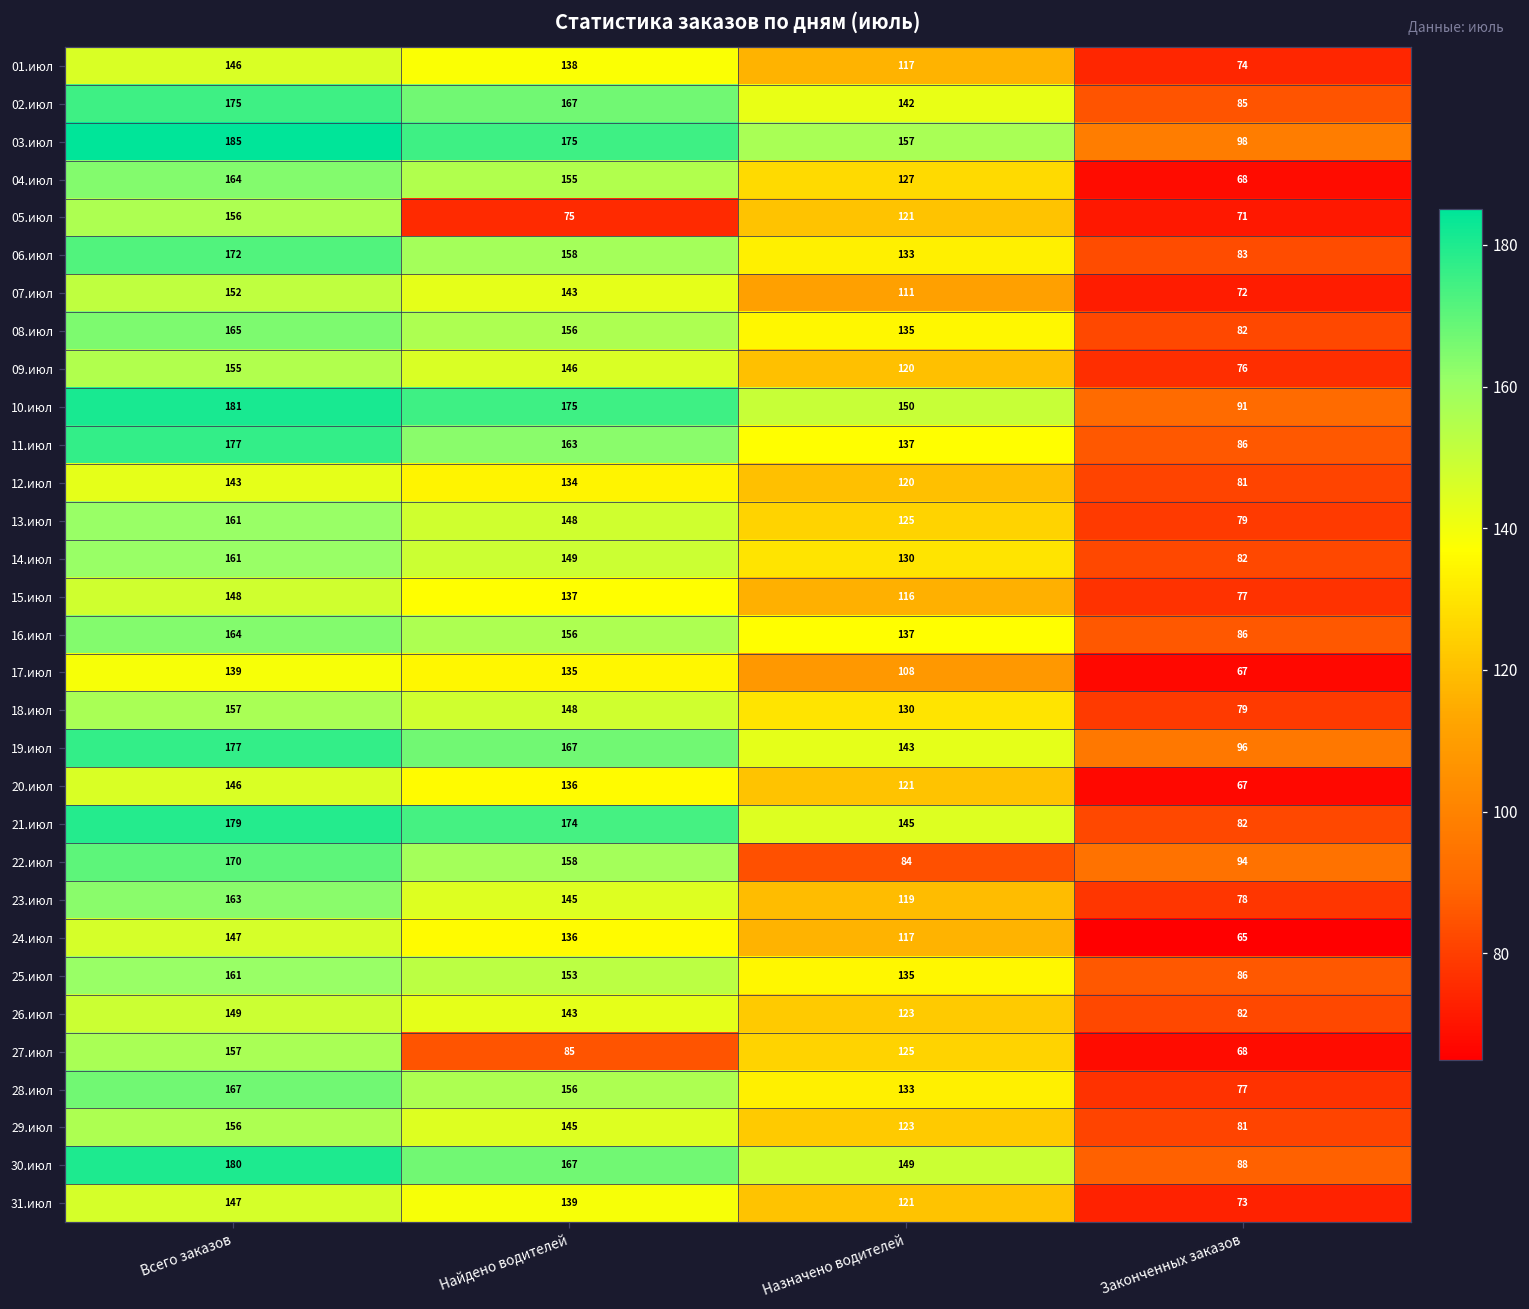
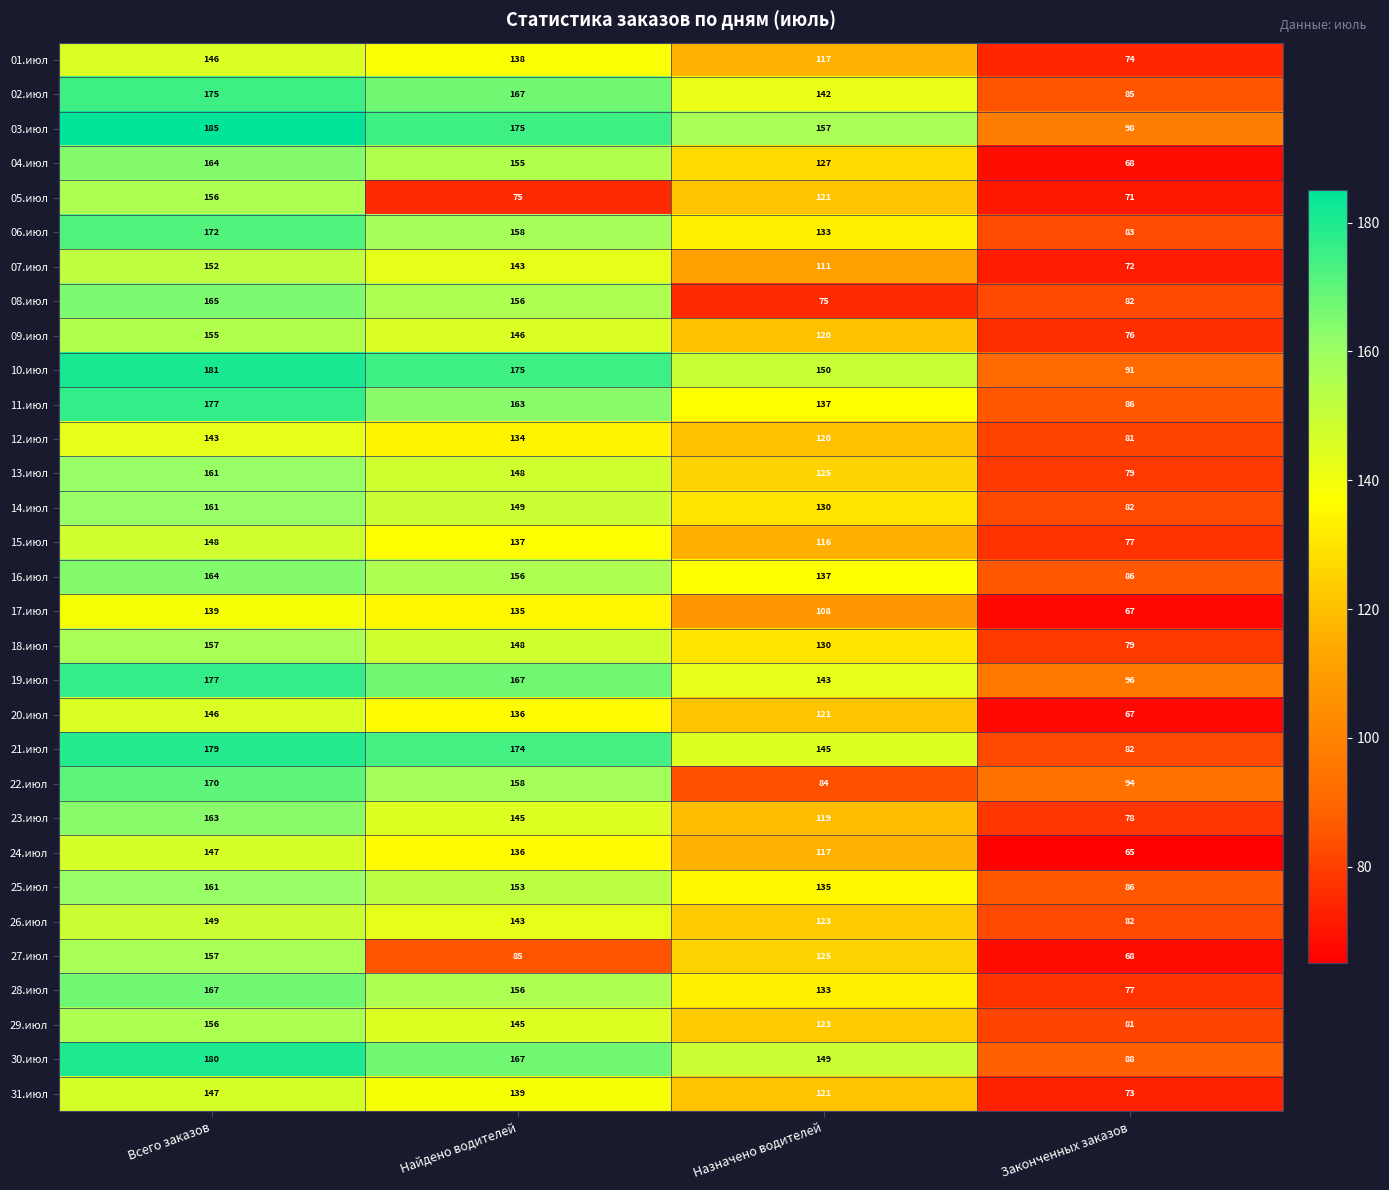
  {
    "01.июл": {
      "Всего заказов": 146,
      "Найдено водителей": 138,
      "Назначено водителей": 117,
      "Законченных заказов": 74
    },
    "02.июл": {
      "Всего заказов": 175,
      "Найдено водителей": 167,
      "Назначено водителей": 142,
      "Законченных заказов": 85
    },
    "03.июл": {
      "Всего заказов": 185,
      "Найдено водителей": 175,
      "Назначено водителей": 157,
      "Законченных заказов": 98
    },
    "04.июл": {
      "Всего заказов": 164,
      "Найдено водителей": 155,
      "Назначено водителей": 127,
      "Законченных заказов": 68
    },
    "05.июл": {
      "Всего заказов": 156,
      "Найдено водителей": 75,
      "Назначено водителей": 121,
      "Законченных заказов": 71
    },
    "06.июл": {
      "Всего заказов": 172,
      "Найдено водителей": 158,
      "Назначено водителей": 133,
      "Законченных заказов": 83
    },
    "07.июл": {
      "Всего заказов": 152,
      "Найдено водителей": 143,
      "Назначено водителей": 111,
      "Законченных заказов": 72
    },
    "08.июл": {
      "Всего заказов": 165,
      "Найдено водителей": 156,
-     "Назначено водителей": 135,
+     "Назначено водителей": 75,
      "Законченных заказов": 82
    },
    "09.июл": {
      "Всего заказов": 155,
      "Найдено водителей": 146,
      "Назначено водителей": 120,
      "Законченных заказов": 76
    },
    "10.июл": {
      "Всего заказов": 181,
      "Найдено водителей": 175,
      "Назначено водителей": 150,
      "Законченных заказов": 91
    },
    "11.июл": {
      "Всего заказов": 177,
      "Найдено водителей": 163,
      "Назначено водителей": 137,
      "Законченных заказов": 86
    },
    "12.июл": {
      "Всего заказов": 143,
      "Найдено водителей": 134,
      "Назначено водителей": 120,
      "Законченных заказов": 81
    },
    "13.июл": {
      "Всего заказов": 161,
      "Найдено водителей": 148,
      "Назначено водителей": 125,
      "Законченных заказов": 79
    },
    "14.июл": {
      "Всего заказов": 161,
      "Найдено водителей": 149,
      "Назначено водителей": 130,
      "Законченных заказов": 82
    },
    "15.июл": {
      "Всего заказов": 148,
      "Найдено водителей": 137,
      "Назначено водителей": 116,
      "Законченных заказов": 77
    },
    "16.июл": {
      "Всего заказов": 164,
      "Найдено водителей": 156,
      "Назначено водителей": 137,
      "Законченных заказов": 86
    },
    "17.июл": {
      "Всего заказов": 139,
      "Найдено водителей": 135,
      "Назначено водителей": 108,
      "Законченных заказов": 67
    },
    "18.июл": {
      "Всего заказов": 157,
      "Найдено водителей": 148,
      "Назначено водителей": 130,
      "Законченных заказов": 79
    },
    "19.июл": {
      "Всего заказов": 177,
      "Найдено водителей": 167,
      "Назначено водителей": 143,
      "Законченных заказов": 96
    },
    "20.июл": {
      "Всего заказов": 146,
      "Найдено водителей": 136,
      "Назначено водителей": 121,
      "Законченных заказов": 67
    },
    "21.июл": {
      "Всего заказов": 179,
      "Найдено водителей": 174,
      "Назначено водителей": 145,
      "Законченных заказов": 82
    },
    "22.июл": {
      "Всего заказов": 170,
      "Найдено водителей": 158,
      "Назначено водителей": 84,
      "Законченных заказов": 94
    },
    "23.июл": {
      "Всего заказов": 163,
      "Найдено водителей": 145,
      "Назначено водителей": 119,
      "Законченных заказов": 78
    },
    "24.июл": {
      "Всего заказов": 147,
      "Найдено водителей": 136,
      "Назначено водителей": 117,
      "Законченных заказов": 65
    },
    "25.июл": {
      "Всего заказов": 161,
      "Найдено водителей": 153,
      "Назначено водителей": 135,
      "Законченных заказов": 86
    },
    "26.июл": {
      "Всего заказов": 149,
      "Найдено водителей": 143,
      "Назначено водителей": 123,
      "Законченных заказов": 82
    },
    "27.июл": {
      "Всего заказов": 157,
      "Найдено водителей": 85,
      "Назначено водителей": 125,
      "Законченных заказов": 68
    },
    "28.июл": {
      "Всего заказов": 167,
      "Найдено водителей": 156,
      "Назначено водителей": 133,
      "Законченных заказов": 77
    },
    "29.июл": {
      "Всего заказов": 156,
      "Найдено водителей": 145,
      "Назначено водителей": 123,
      "Законченных заказов": 81
    },
    "30.июл": {
      "Всего заказов": 180,
      "Найдено водителей": 167,
      "Назначено водителей": 149,
      "Законченных заказов": 88
    },
    "31.июл": {
      "Всего заказов": 147,
      "Найдено водителей": 139,
      "Назначено водителей": 121,
      "Законченных заказов": 73
    }
  }
